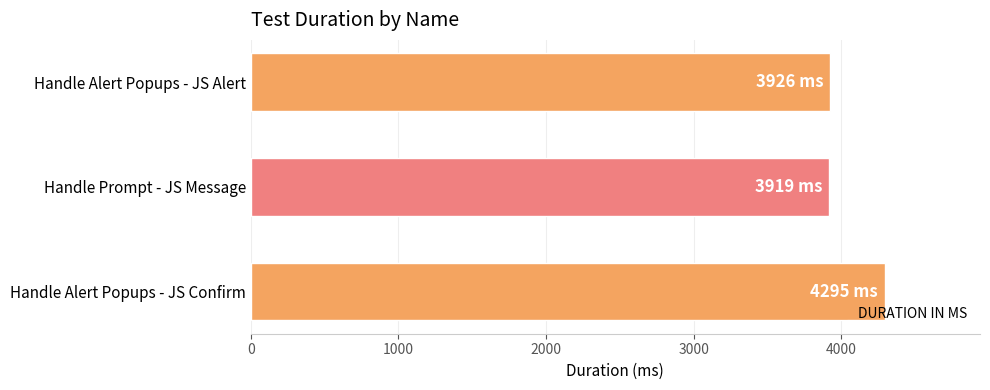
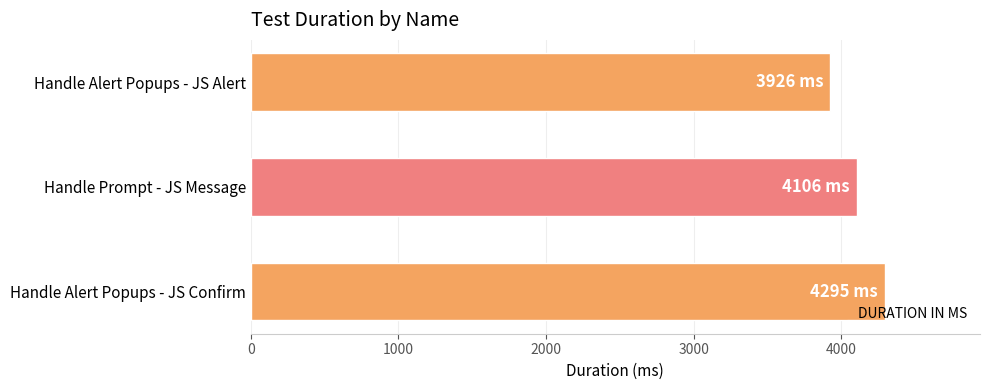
  {
    "Handle Alert Popups - JS Alert": 3926,
-   "Handle Prompt - JS Message": 3919,
+   "Handle Prompt - JS Message": 4106,
    "Handle Alert Popups - JS Confirm": 4295
  }
